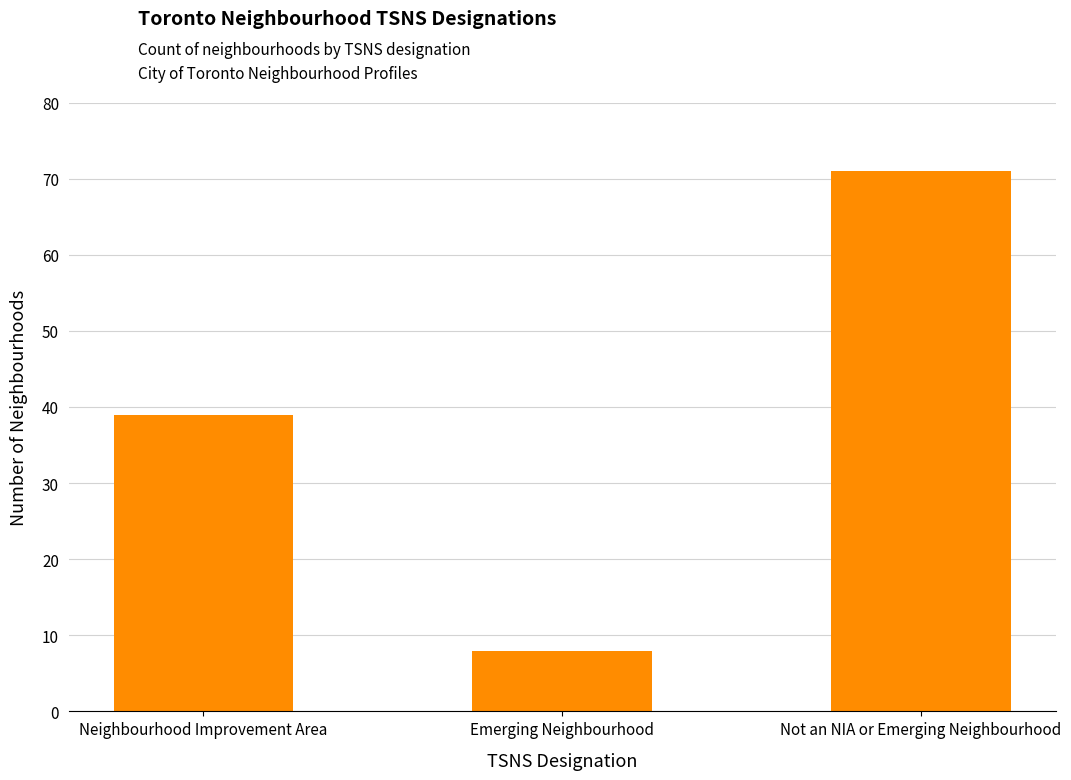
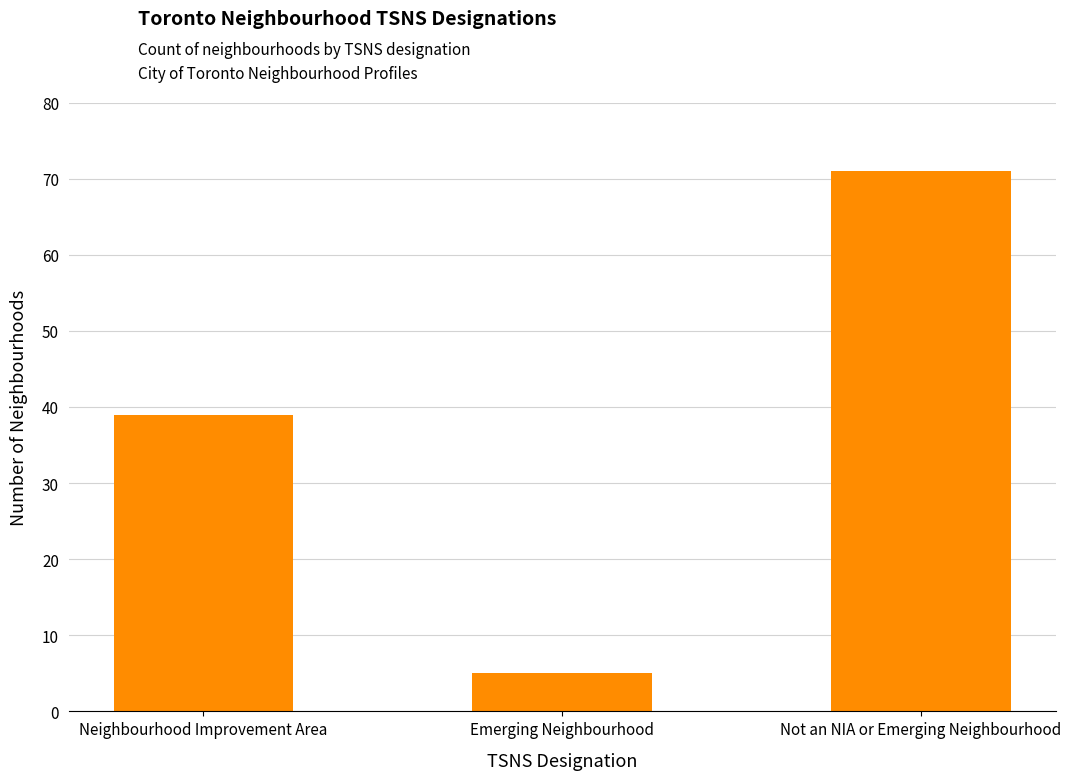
  {
    "Neighbourhood Improvement Area": 39,
-   "Emerging Neighbourhood": 8,
+   "Emerging Neighbourhood": 5,
    "Not an NIA or Emerging Neighbourhood": 71
  }
